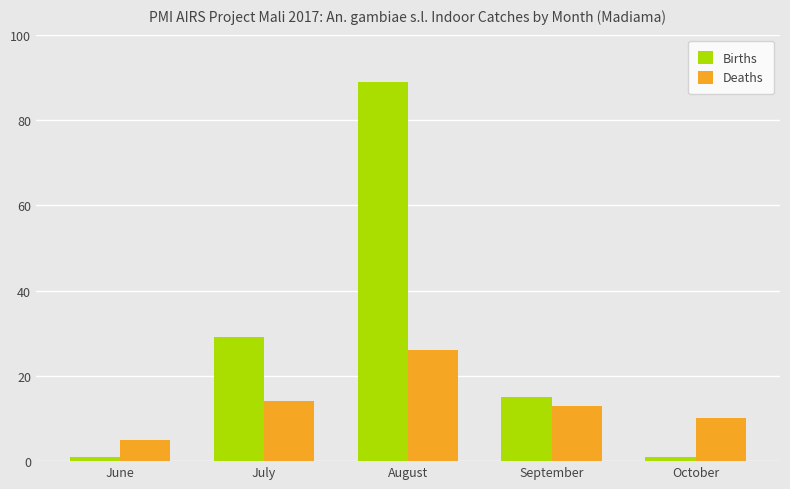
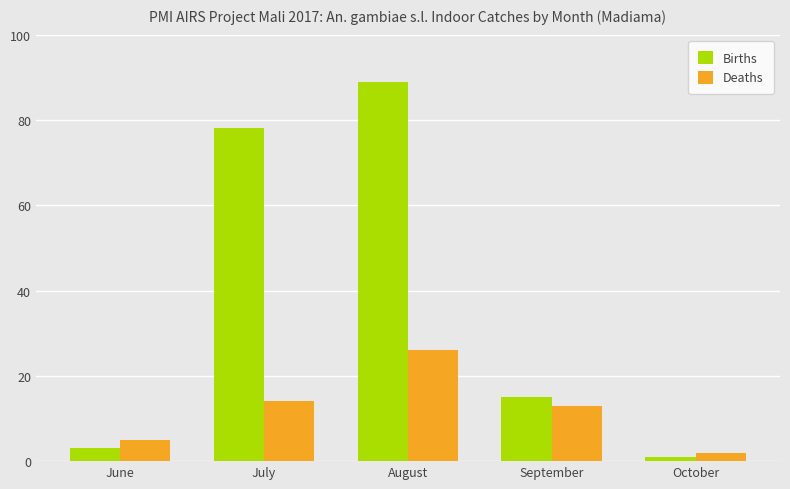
  {
    "Births": {
-     "June": 1,
-     "July": 29,
+     "June": 3,
+     "July": 78,
      "August": 89,
      "September": 15,
      "October": 1
    },
    "Deaths": {
      "June": 5,
      "July": 14,
      "August": 26,
      "September": 13,
-     "October": 10
+     "October": 2
    }
  }
